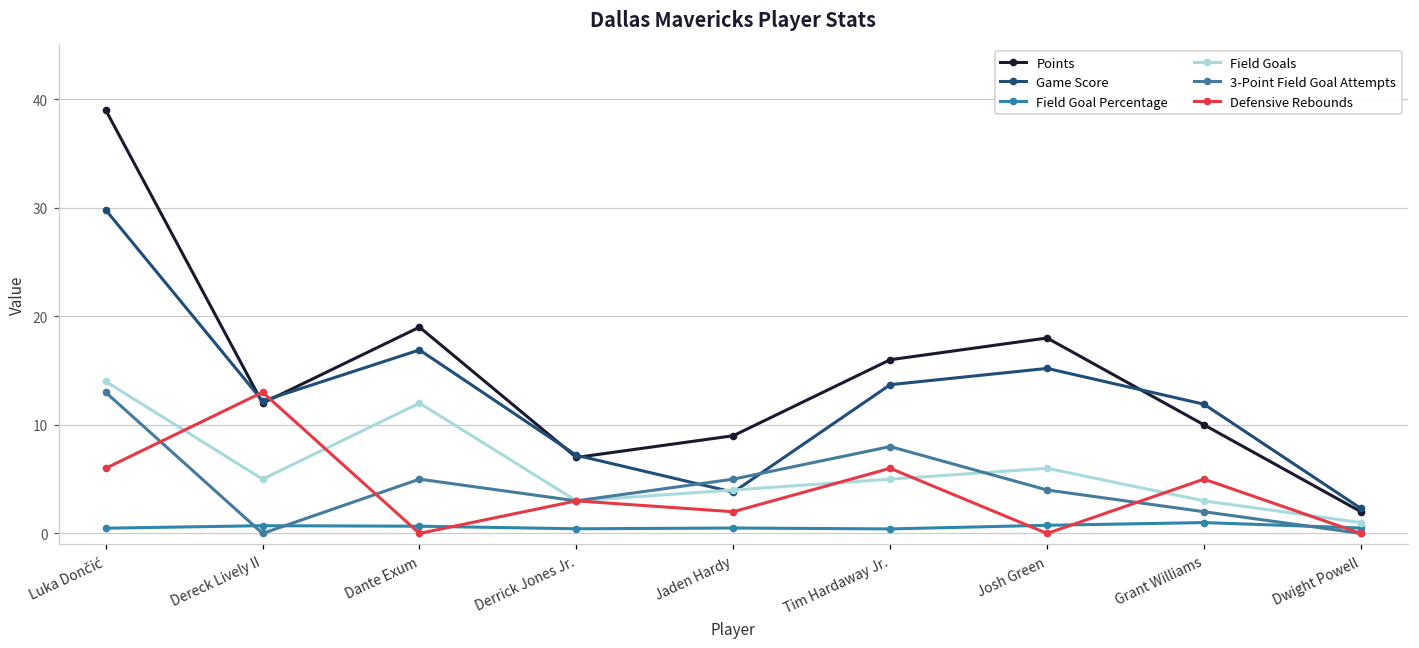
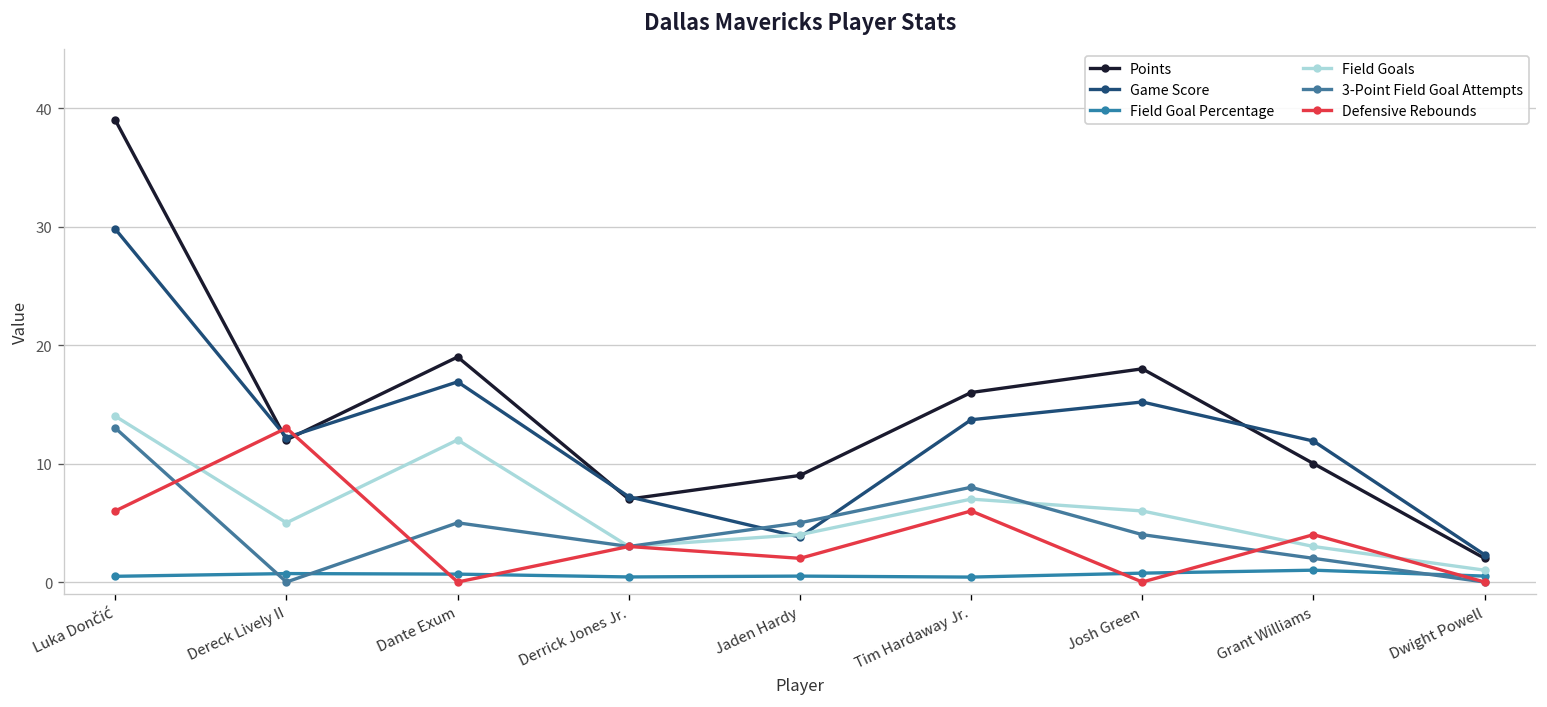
  {
    "Points": {
      "Luka Dončić": 39,
      "Dante Exum": 19,
      "Jaden Hardy": 9,
      "Tim Hardaway Jr.": 16,
      "Josh Green": 18,
      "Grant Williams": 10,
      "Dwight Powell": 2
    },
    "Game Score": {
      "Luka Dončić": 30,
      "Dante Exum": 17,
      "Tim Hardaway Jr.": 14,
      "Josh Green": 15,
      "Grant Williams": 12,
      "Dwight Powell": 2
    },
    "Field Goals": {
      "Luka Dončić": 14,
      "Dereck Lively II": 5,
      "Dante Exum": 12,
-     "Tim Hardaway Jr.": 5,
+     "Tim Hardaway Jr.": 7,
      "Josh Green": 6,
      "Grant Williams": 3,
      "Dwight Powell": 1
    },
    "Defensive Rebounds": {
      "Luka Dončić": 6,
      "Dereck Lively II": 13,
      "Dante Exum": 0,
      "Jaden Hardy": 2,
      "Tim Hardaway Jr.": 6,
      "Josh Green": 0,
-     "Grant Williams": 5
+     "Grant Williams": 4
    }
  }
